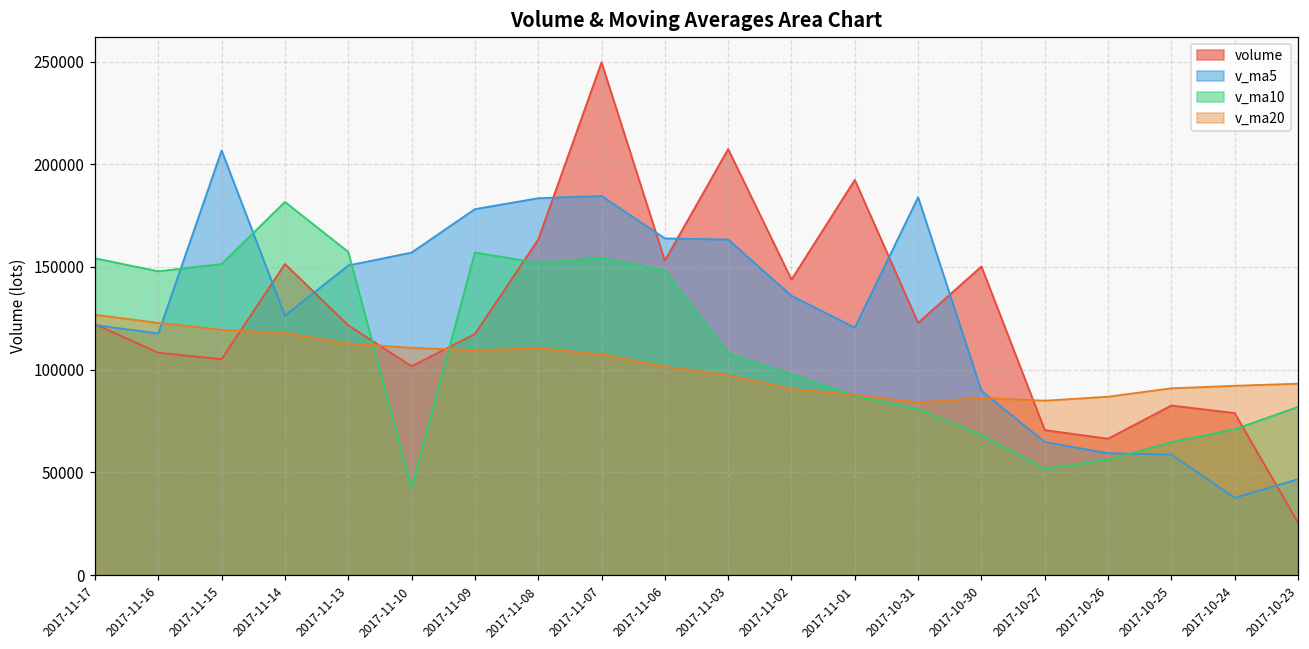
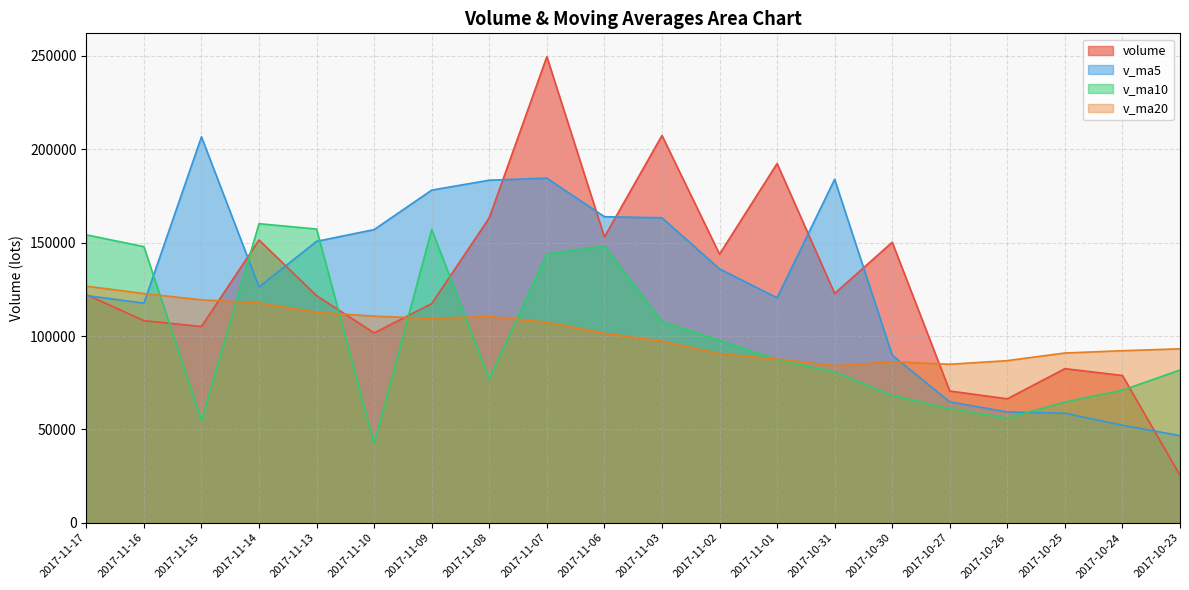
  {
    "v_ma5": {
      "2017-11-16": 118000,
      "2017-11-15": 207000,
      "2017-11-14": 126000,
      "2017-11-13": 151000,
      "2017-11-10": 157000,
      "2017-11-09": 178000,
      "2017-11-08": 183000,
      "2017-11-07": 185000,
      "2017-11-06": 164000,
      "2017-11-03": 163000,
      "2017-11-02": 136000,
      "2017-11-01": 120000,
      "2017-10-31": 184000,
      "2017-10-30": 90000,
      "2017-10-27": 65000,
      "2017-10-26": 59000,
      "2017-10-25": 59000,
-     "2017-10-24": 38000,
+     "2017-10-24": 52000,
      "2017-10-23": 47000
    },
    "v_ma10": {
      "2017-11-17": 154000,
      "2017-11-16": 148000,
-     "2017-11-15": 151000,
-     "2017-11-14": 182000,
+     "2017-11-15": 55000,
+     "2017-11-14": 160000,
      "2017-11-13": 157000,
      "2017-11-10": 42000,
      "2017-11-09": 157000,
-     "2017-11-08": 152000,
-     "2017-11-07": 154000,
+     "2017-11-08": 77000,
+     "2017-11-07": 144000,
      "2017-11-06": 148000,
      "2017-11-03": 108000,
      "2017-11-02": 98000,
      "2017-10-31": 81000,
      "2017-10-30": 68000,
-     "2017-10-27": 52000,
+     "2017-10-27": 61000,
      "2017-10-26": 56000,
      "2017-10-25": 65000,
      "2017-10-24": 71000,
      "2017-10-23": 82000
    }
  }
